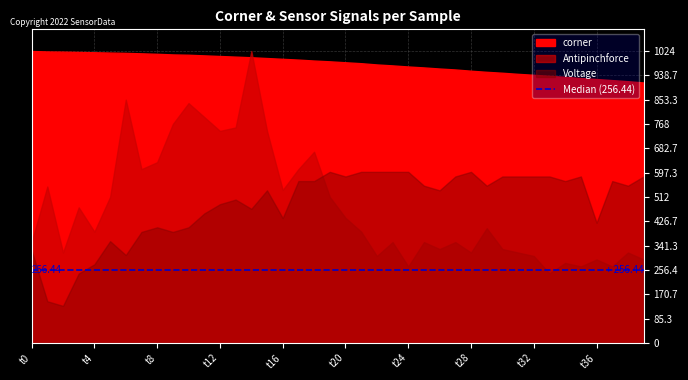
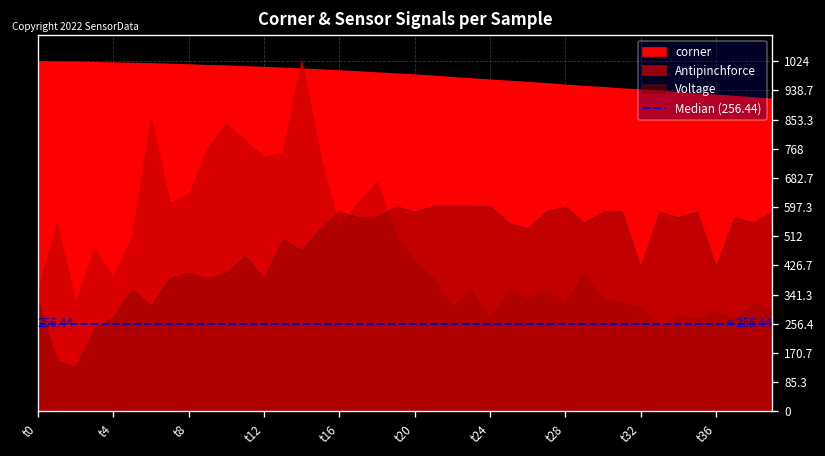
  {
    "Voltage": {
      "t0": 320,
      "t4": 280,
      "t8": 410,
-     "t12": 490,
-     "t16": 440,
+     "t12": 390,
+     "t16": 580,
      "t20": 580,
      "t24": 600,
      "t28": 600,
-     "t32": 580,
+     "t32": 420,
      "t36": 420
    }
  }
